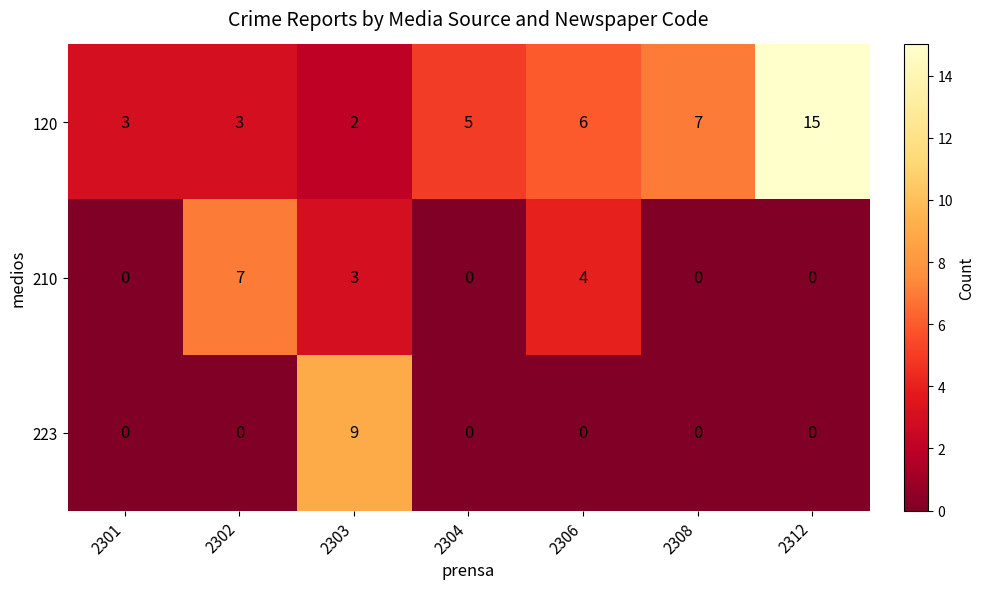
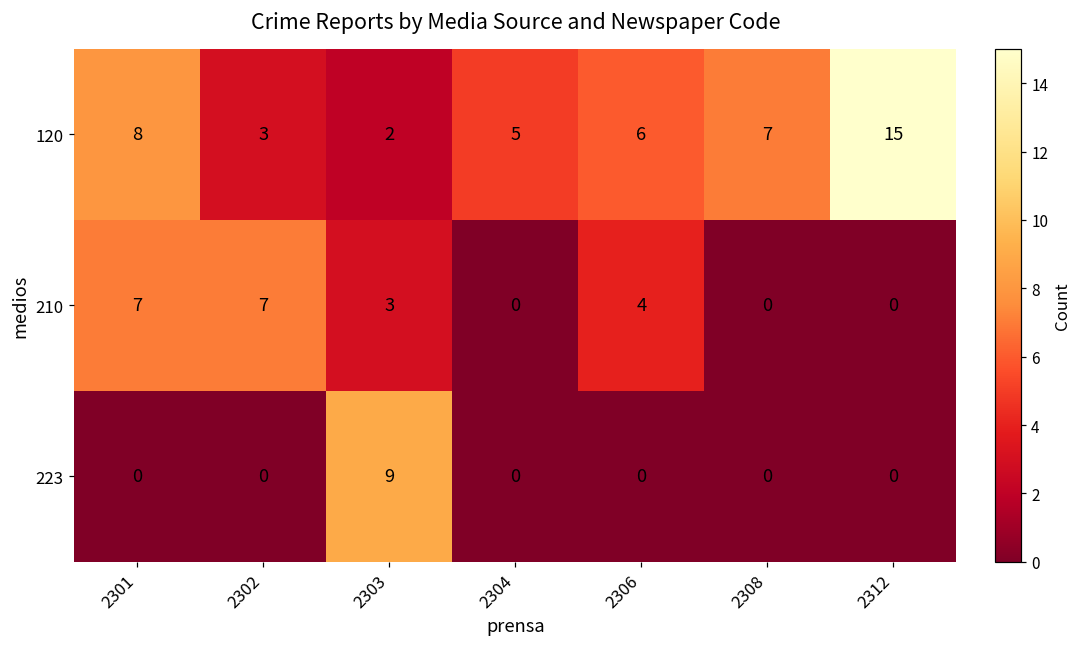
  {
    "120": {
-     "2301": 3,
+     "2301": 8,
      "2302": 3,
      "2303": 2,
      "2304": 5,
      "2306": 6,
      "2308": 7,
      "2312": 15
    },
    "210": {
-     "2301": 0,
+     "2301": 7,
      "2302": 7,
      "2303": 3,
      "2304": 0,
      "2306": 4,
      "2308": 0,
      "2312": 0
    },
    "223": {
      "2301": 0,
      "2302": 0,
      "2303": 9,
      "2304": 0,
      "2306": 0,
      "2308": 0,
      "2312": 0
    }
  }
